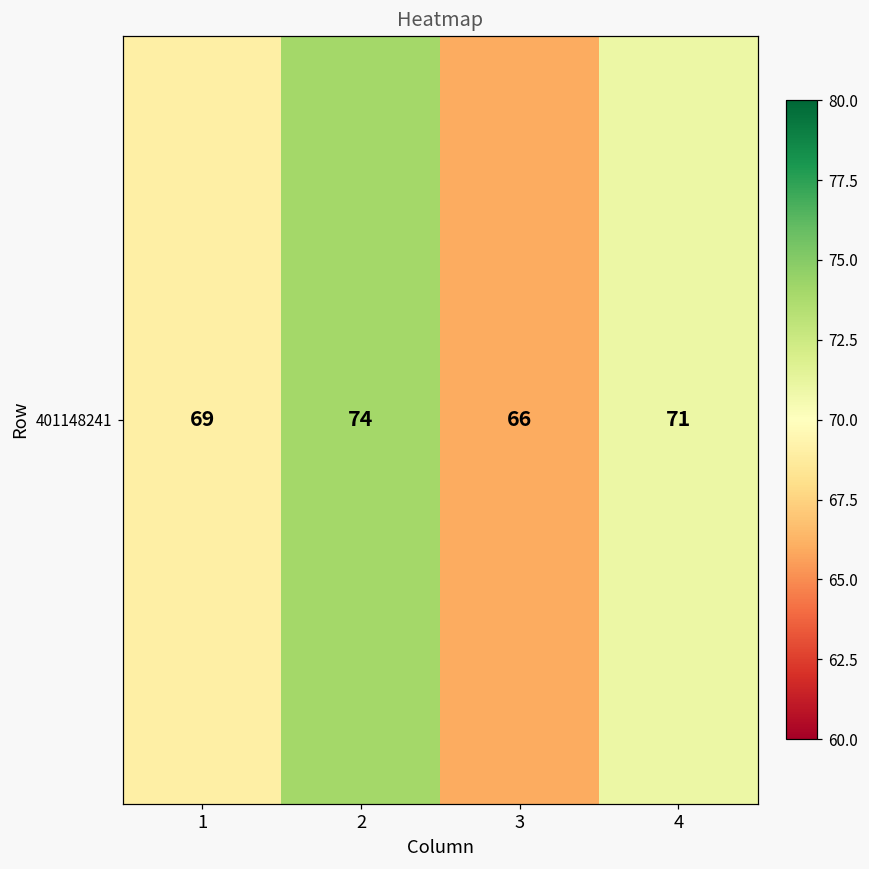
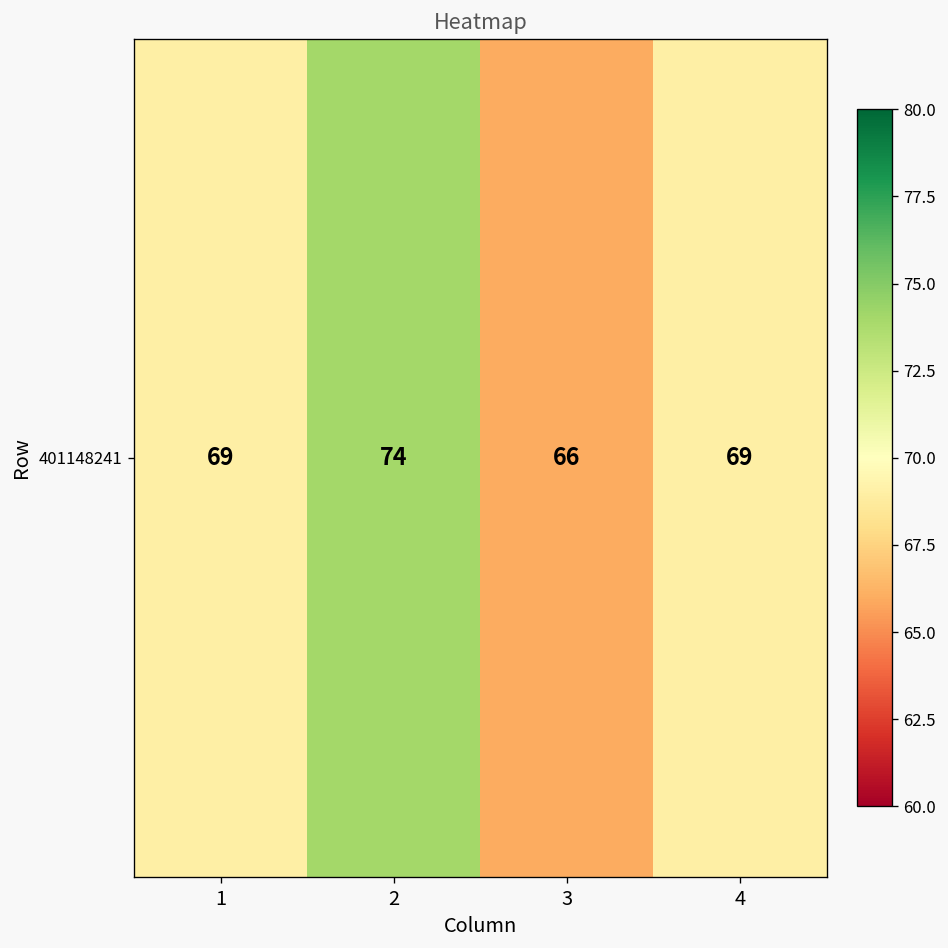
  {
    "401148241": {
      "1": 69,
      "2": 74,
      "3": 66,
-     "4": 71
+     "4": 69
    }
  }
